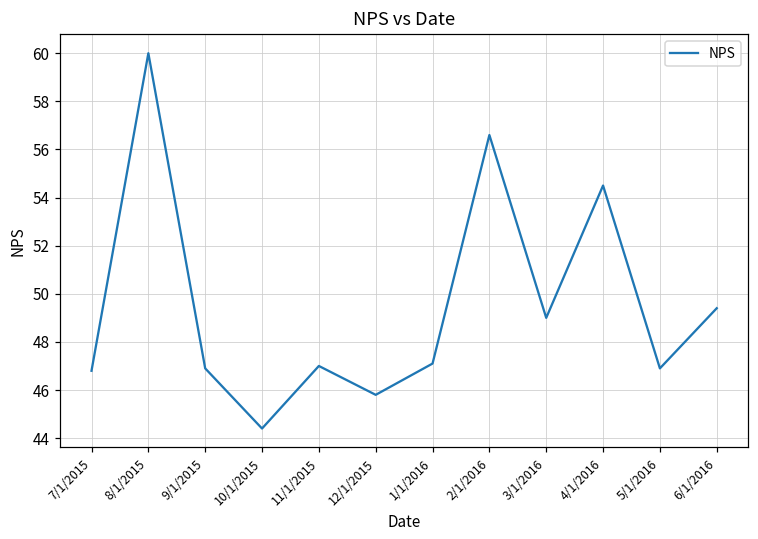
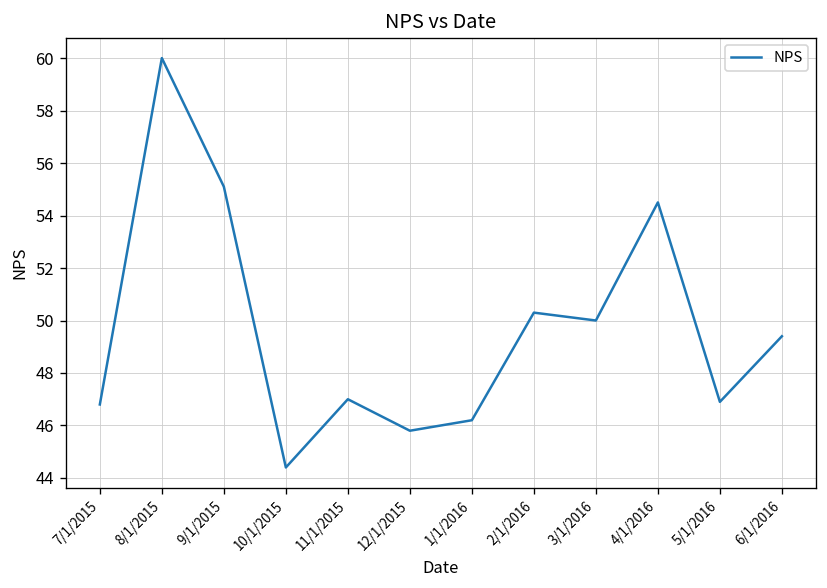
  {
    "7/1/2015": 46.8,
    "8/1/2015": 60.0,
-   "9/1/2015": 46.9,
+   "9/1/2015": 55.1,
    "10/1/2015": 44.4,
    "11/1/2015": 47.0,
    "12/1/2015": 45.8,
-   "1/1/2016": 47.1,
-   "2/1/2016": 56.6,
-   "3/1/2016": 49,
+   "1/1/2016": 46.2,
+   "2/1/2016": 50.3,
+   "3/1/2016": 50,
    "4/1/2016": 54.5,
    "5/1/2016": 46.9,
    "6/1/2016": 49.4
  }
